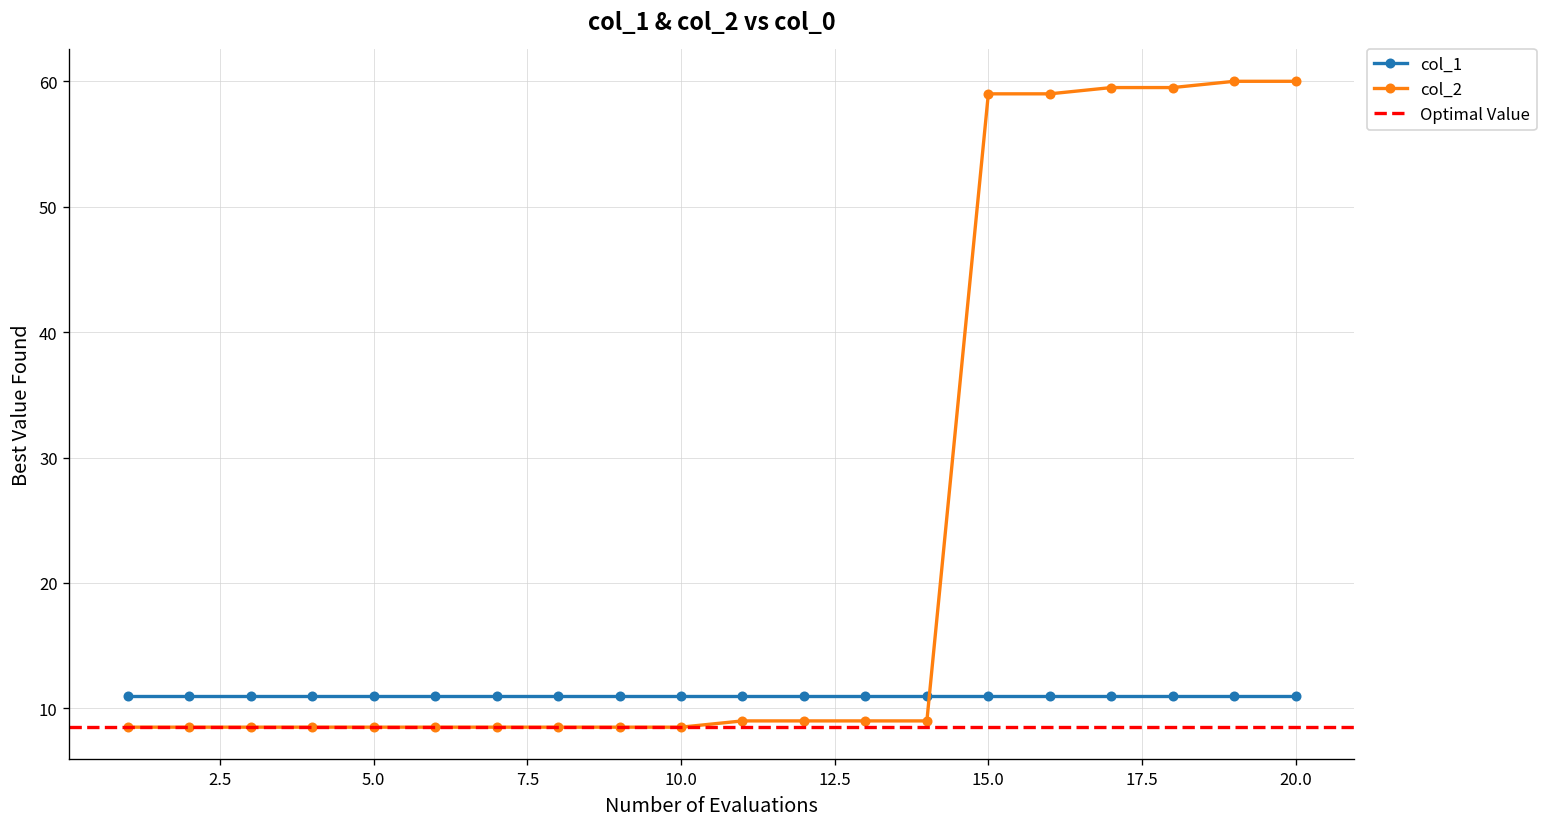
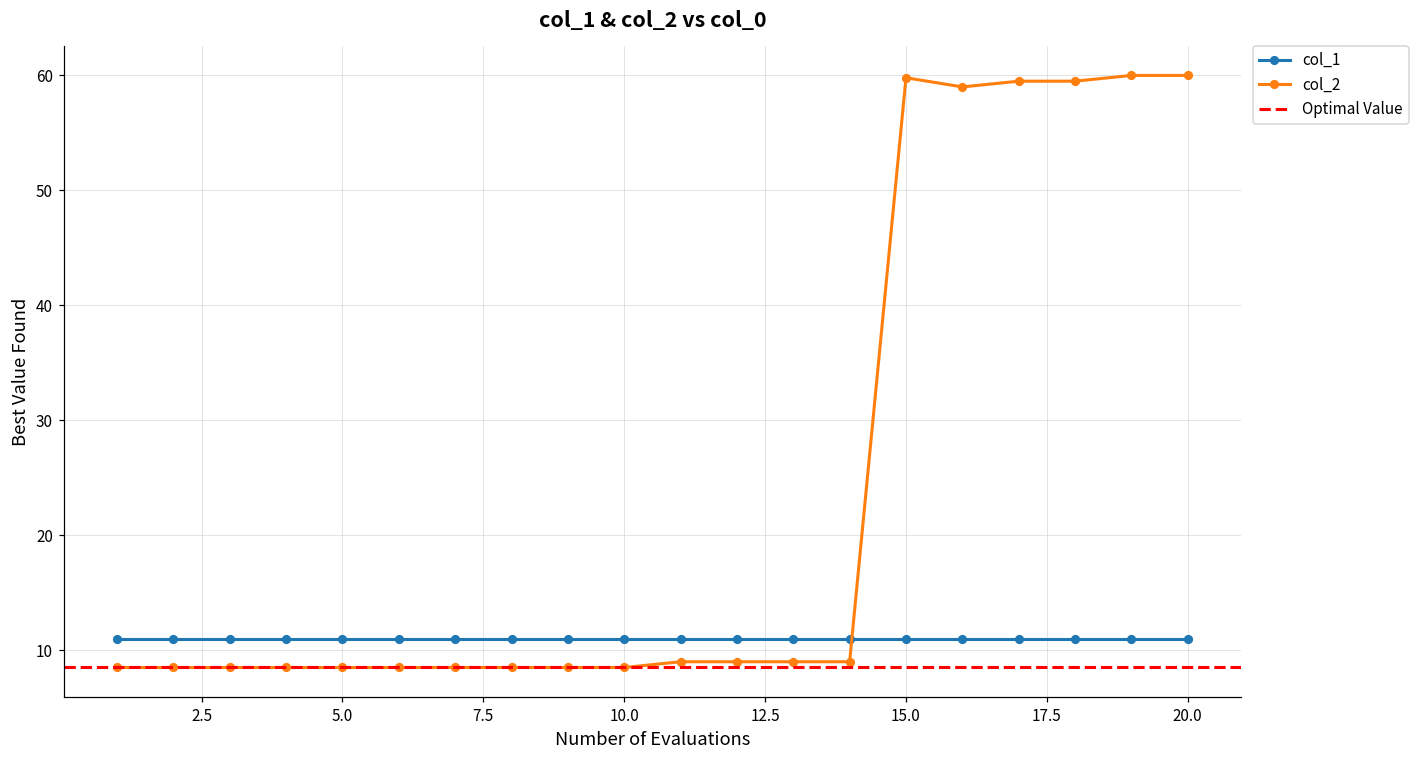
  {
    "col_1": {
      "5.0": 11.0,
      "10.0": 11.0,
      "15.0": 11.0,
      "20.0": 11.0
    },
    "col_2": {
      "5.0": 8.5,
      "10.0": 8.5,
-     "15.0": 59.0,
+     "15.0": 59.8,
      "20.0": 60.0
    }
  }
